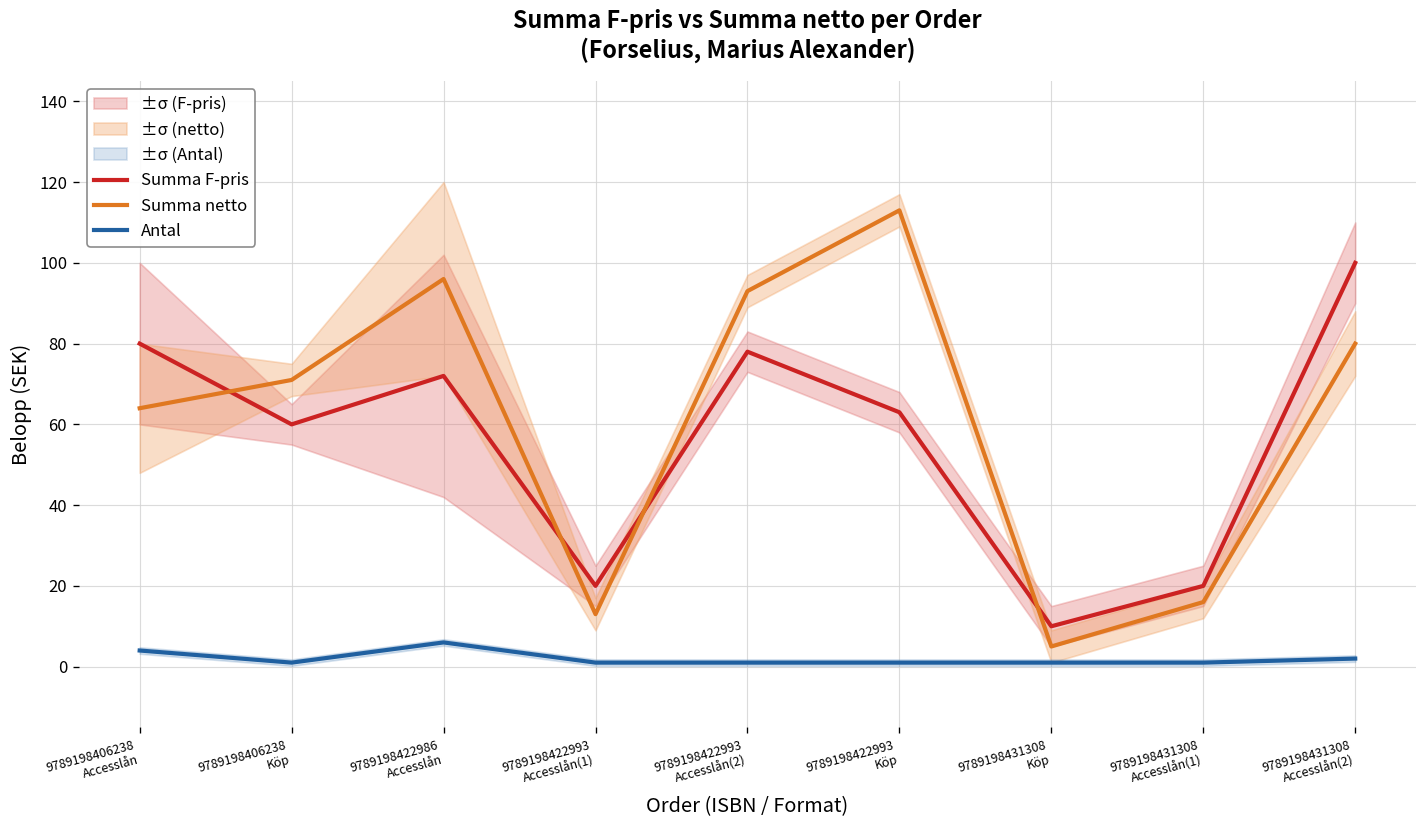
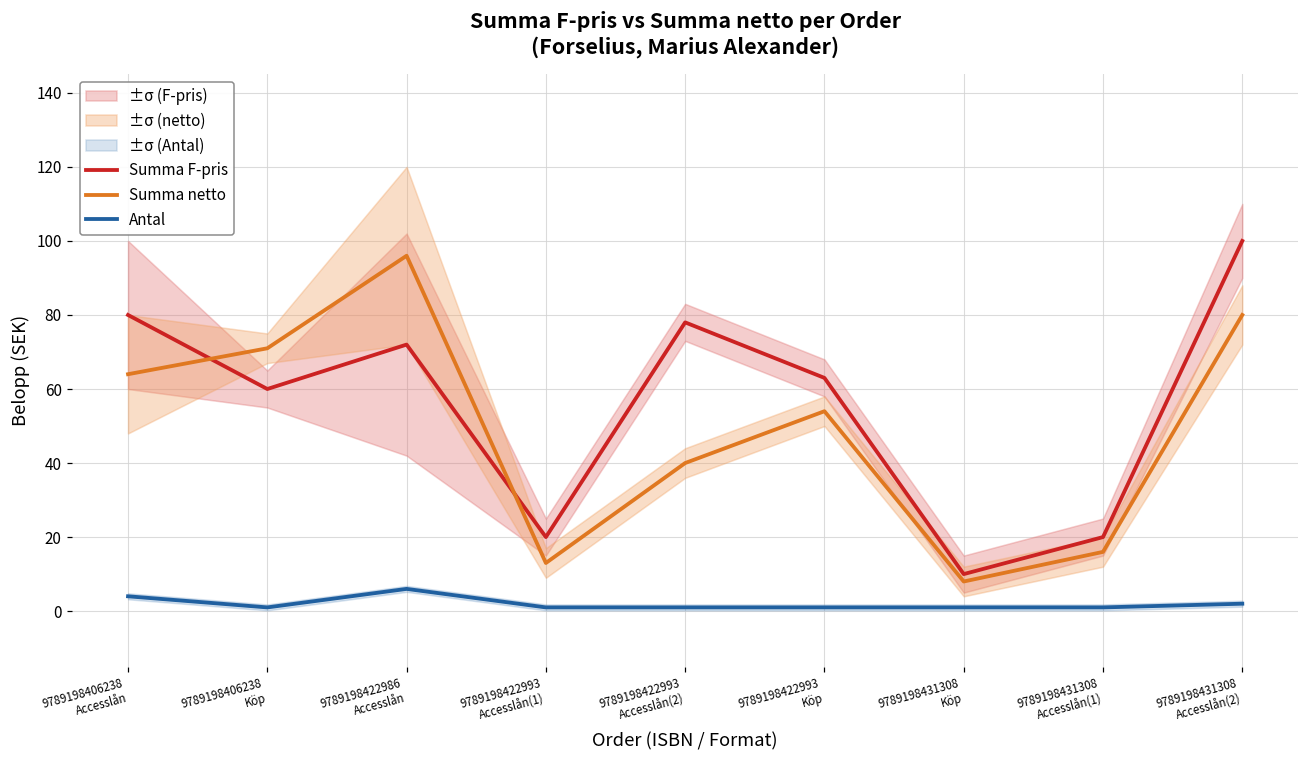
  {
    "Summa F-pris": {
      "9789198406238 Köp": 60,
      "9789198422986 Accesslån": 72,
      "9789198422993 Accesslån(1)": 20,
      "9789198422993 Accesslån(2)": 78,
      "9789198422993 Köp": 63,
      "9789198431308 Köp": 10,
      "9789198431308 Accesslån(2)": 100
    },
    "Summa netto": {
      "9789198406238 Accesslån": 64,
      "9789198406238 Köp": 71,
      "9789198422986 Accesslån": 96,
      "9789198422993 Accesslån(1)": 13,
-     "9789198422993 Accesslån(2)": 93,
-     "9789198422993 Köp": 113,
-     "9789198431308 Köp": 5,
+     "9789198422993 Accesslån(2)": 40,
+     "9789198422993 Köp": 54,
+     "9789198431308 Köp": 8,
      "9789198431308 Accesslån(1)": 16,
      "9789198431308 Accesslån(2)": 80
    },
    "Antal": {
      "9789198406238 Accesslån": 4,
      "9789198406238 Köp": 1,
      "9789198422986 Accesslån": 6,
      "9789198422993 Accesslån(1)": 1,
      "9789198422993 Accesslån(2)": 1,
      "9789198422993 Köp": 1,
      "9789198431308 Köp": 1,
      "9789198431308 Accesslån(1)": 1,
      "9789198431308 Accesslån(2)": 2
    }
  }
